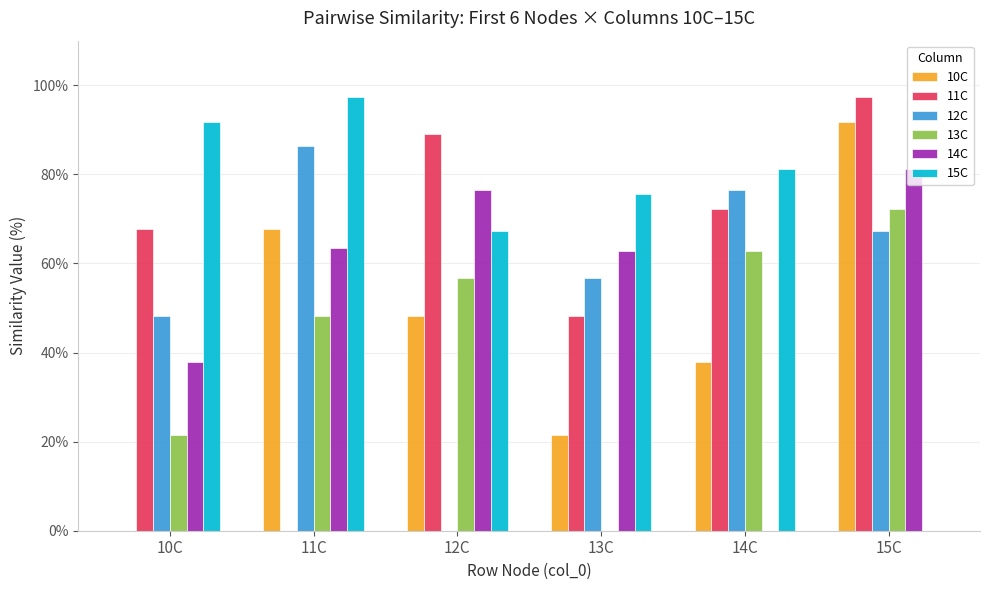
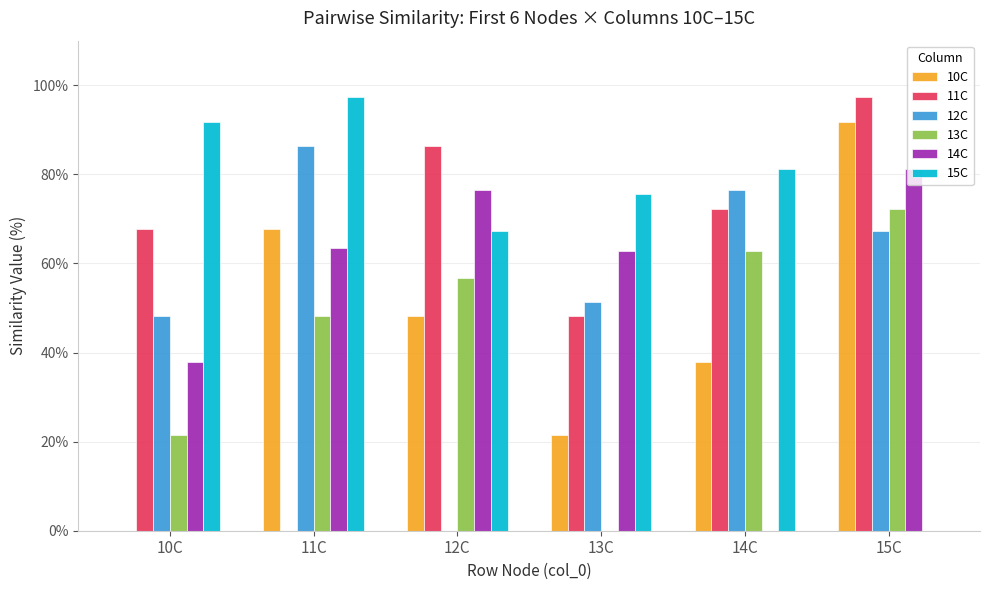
  {
    "10C": {
      "10C": "0%",
      "11C": "68%",
      "12C": "48%",
      "13C": "21%",
      "14C": "38%",
      "15C": "92%"
    },
    "11C": {
      "10C": "68%",
      "11C": "0%",
-     "12C": "89%",
+     "12C": "86%",
      "13C": "48%",
      "14C": "72%",
      "15C": "97%"
    },
    "12C": {
      "10C": "48%",
      "11C": "86%",
      "12C": "0%",
-     "13C": "57%",
+     "13C": "51%",
      "14C": "76%",
      "15C": "67%"
    },
    "13C": {
      "10C": "21%",
      "11C": "48%",
      "12C": "57%",
      "13C": "0%",
      "14C": "63%",
      "15C": "72%"
    },
    "14C": {
      "10C": "38%",
      "11C": "63%",
      "12C": "76%",
      "13C": "63%",
      "14C": "0%"
    },
    "15C": {
      "10C": "92%",
      "11C": "97%",
      "12C": "67%",
      "13C": "76%",
      "14C": "81%",
      "15C": "0%"
    }
  }
